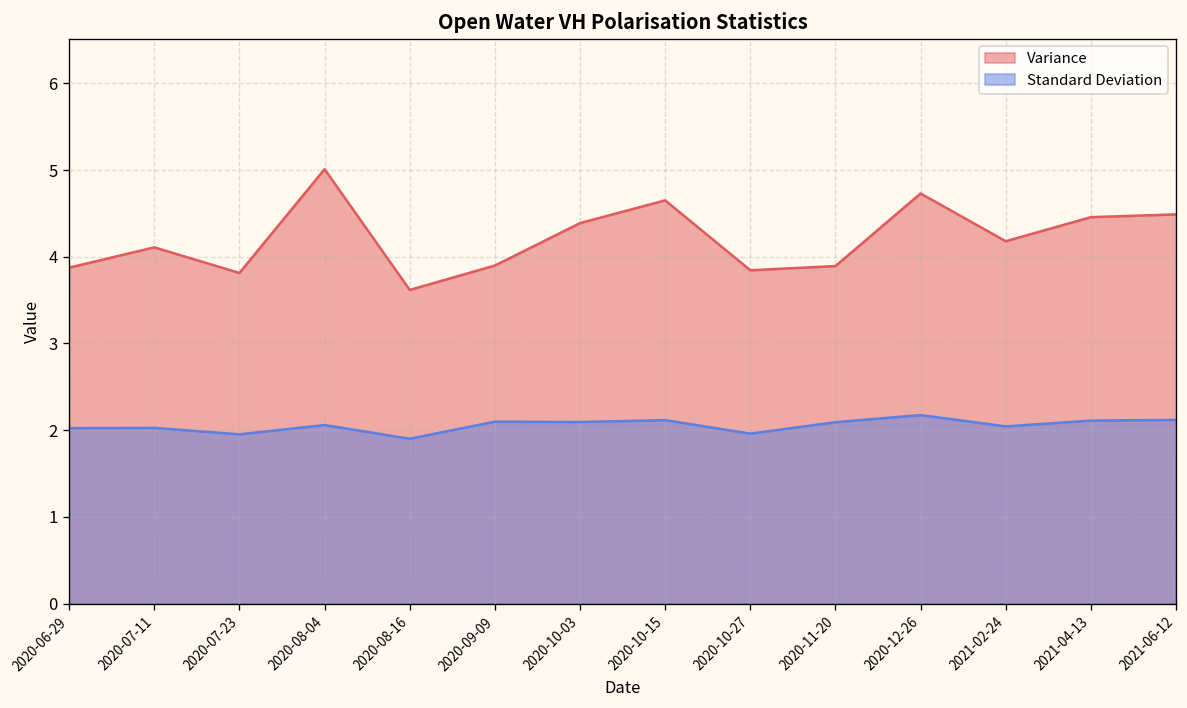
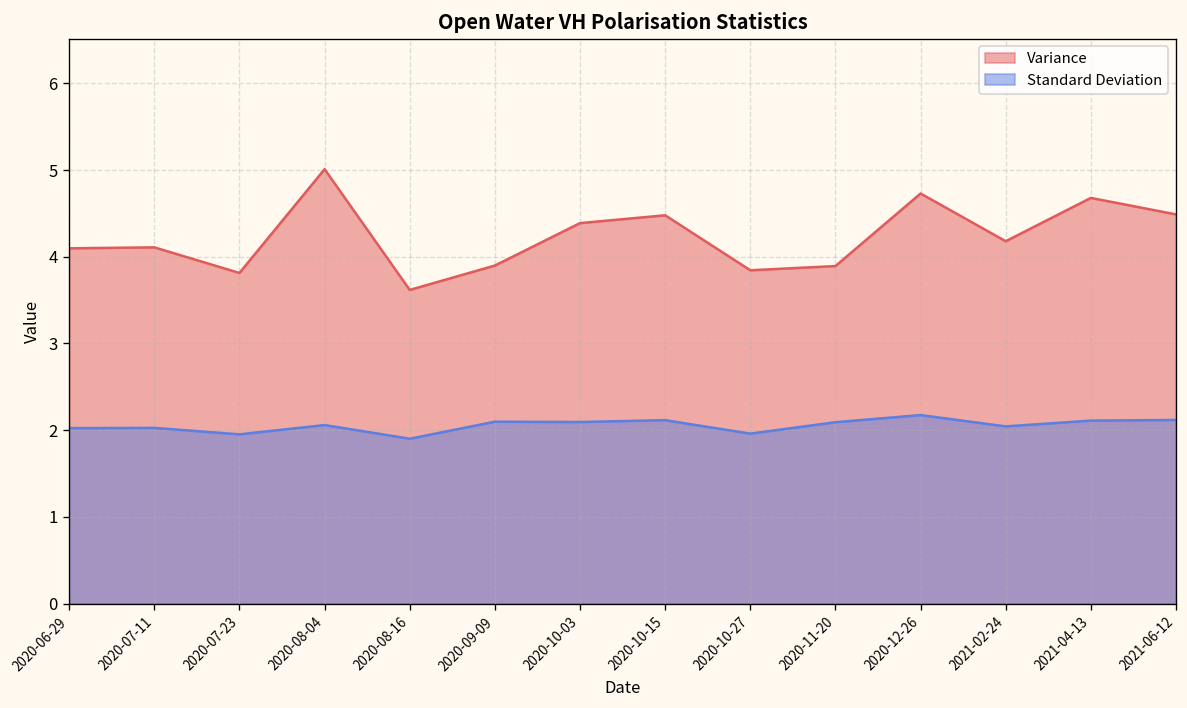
  {
    "Variance": {
-     "2020-06-29": 3.9,
+     "2020-06-29": 4.1,
      "2020-07-11": 4.1,
      "2020-07-23": 3.8,
      "2020-08-04": 5.0,
      "2020-08-16": 3.6,
      "2020-09-09": 3.9,
      "2020-10-03": 4.4,
-     "2020-10-15": 4.7,
+     "2020-10-15": 4.5,
      "2020-10-27": 3.8,
      "2020-11-20": 3.9,
      "2020-12-26": 4.7,
      "2021-02-24": 4.2,
-     "2021-04-13": 4.5,
+     "2021-04-13": 4.7,
      "2021-06-12": 4.5
    },
    "Standard Deviation": {
      "2020-06-29": 2.0,
      "2020-07-11": 2.0,
      "2020-07-23": 2.0,
      "2020-08-04": 2.1,
      "2020-08-16": 1.9,
      "2020-09-09": 2.1,
      "2020-10-03": 2.1,
      "2020-10-15": 2.1,
      "2020-10-27": 2.0,
      "2020-11-20": 2.1,
      "2020-12-26": 2.2,
      "2021-02-24": 2.0,
      "2021-04-13": 2.1,
      "2021-06-12": 2.1
    }
  }
